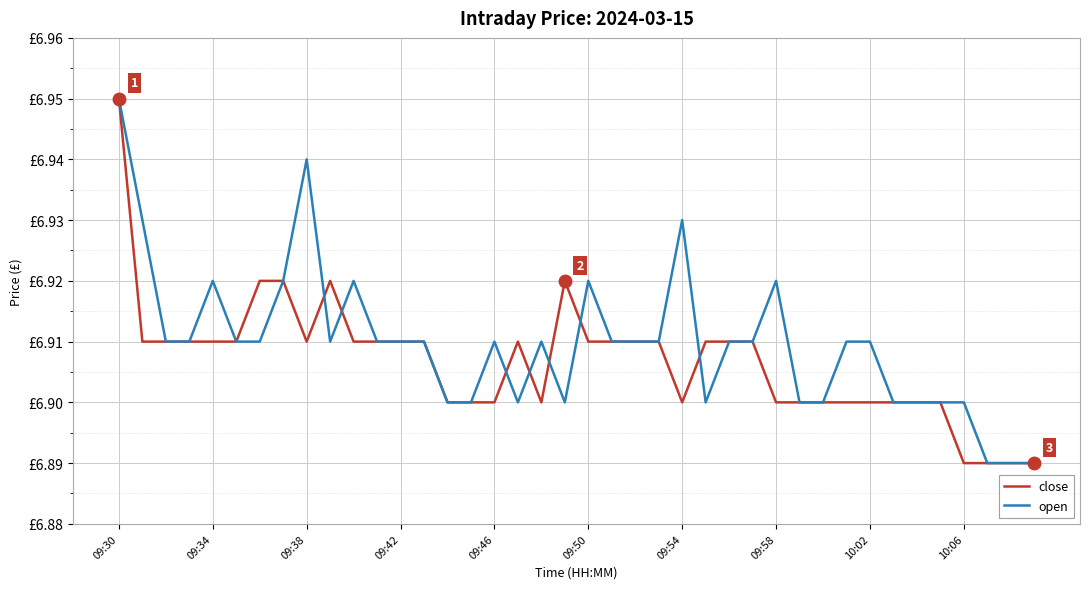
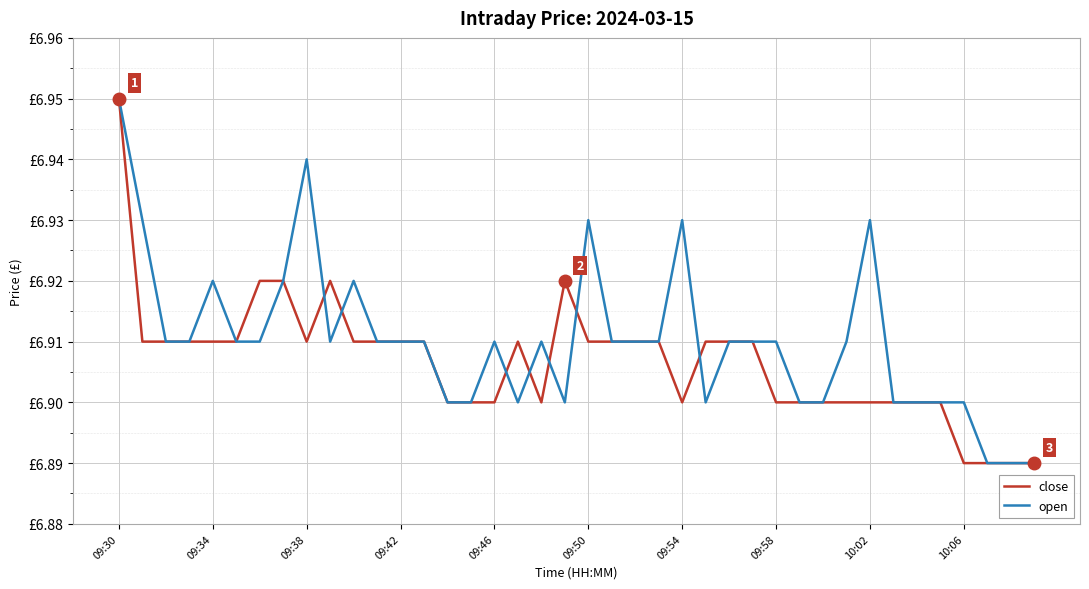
  {
    "open": {
      "09:34": "£6.92",
      "09:38": "£6.94",
      "09:46": "£6.91",
-     "09:50": "£6.92",
+     "09:50": "£6.93",
      "09:54": "£6.93",
-     "09:58": "£6.92",
-     "10:02": "£6.91",
+     "09:58": "£6.91",
+     "10:02": "£6.93",
      "10:06": "£6.90"
    }
  }
